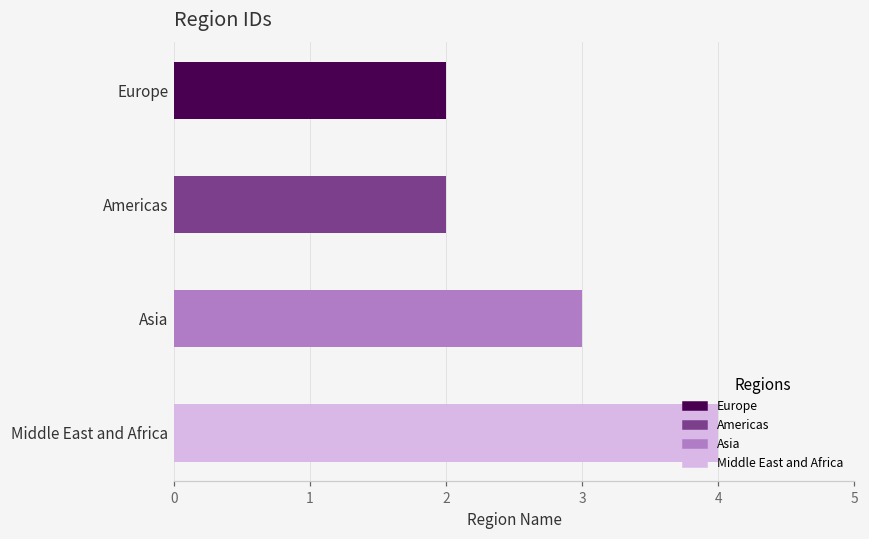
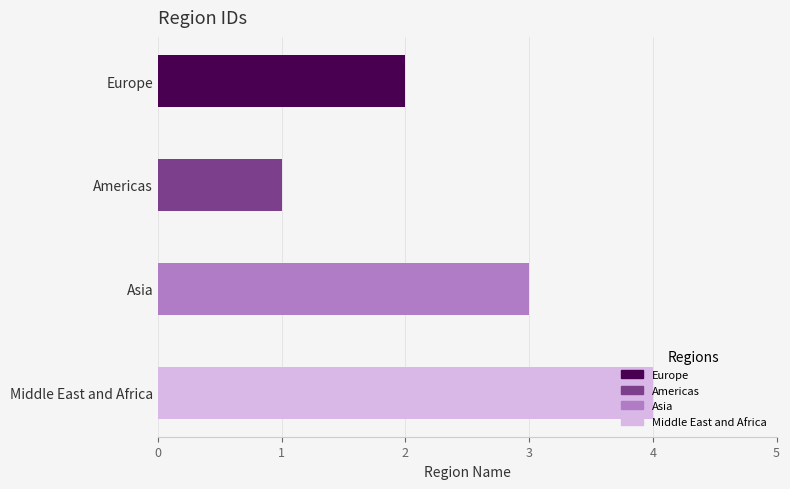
  {
    "Europe": 2,
-   "Americas": 2,
+   "Americas": 1,
    "Asia": 3,
    "Middle East and Africa": 4
  }
